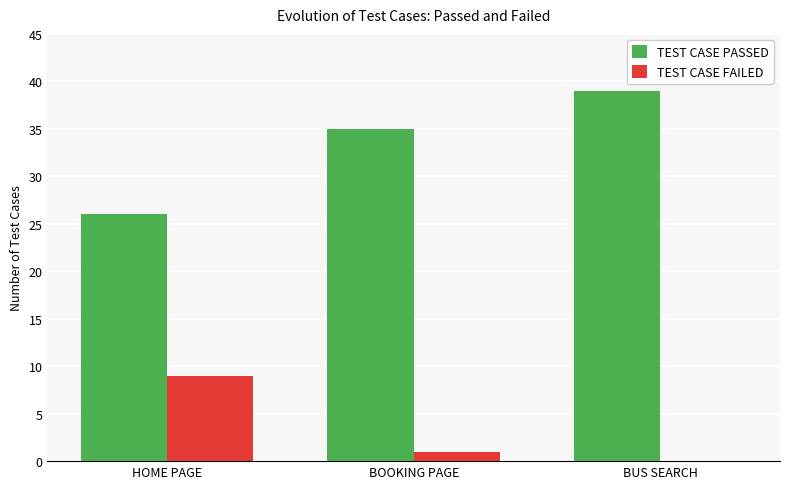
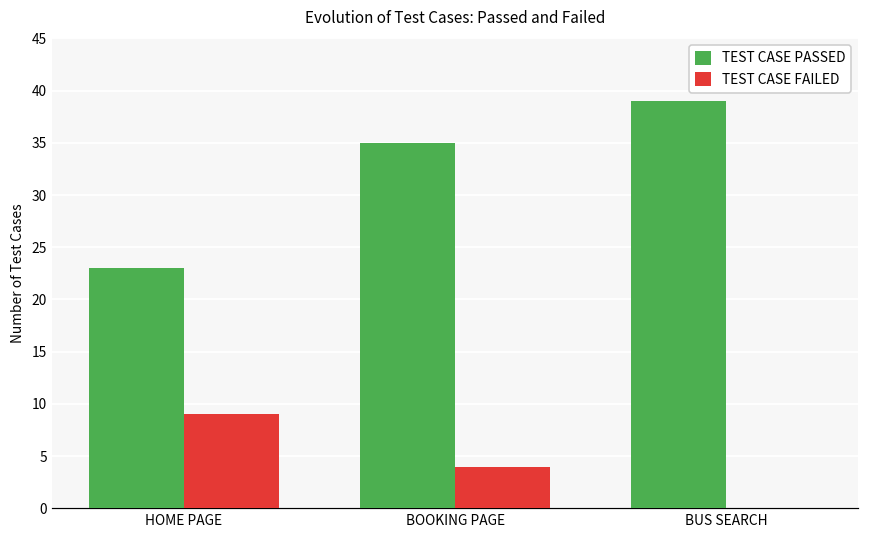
  {
    "TEST CASE PASSED": {
-     "HOME PAGE": 26,
+     "HOME PAGE": 23,
      "BOOKING PAGE": 35,
      "BUS SEARCH": 39
    },
    "TEST CASE FAILED": {
      "HOME PAGE": 9,
-     "BOOKING PAGE": 1,
+     "BOOKING PAGE": 4,
      "BUS SEARCH": 0
    }
  }
